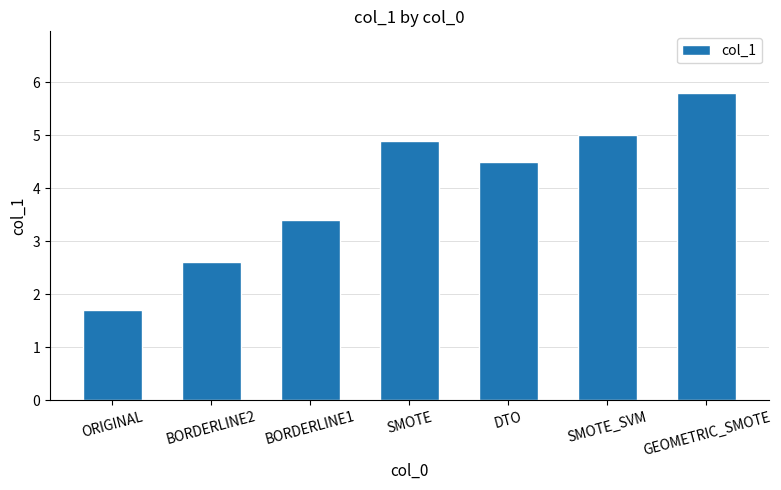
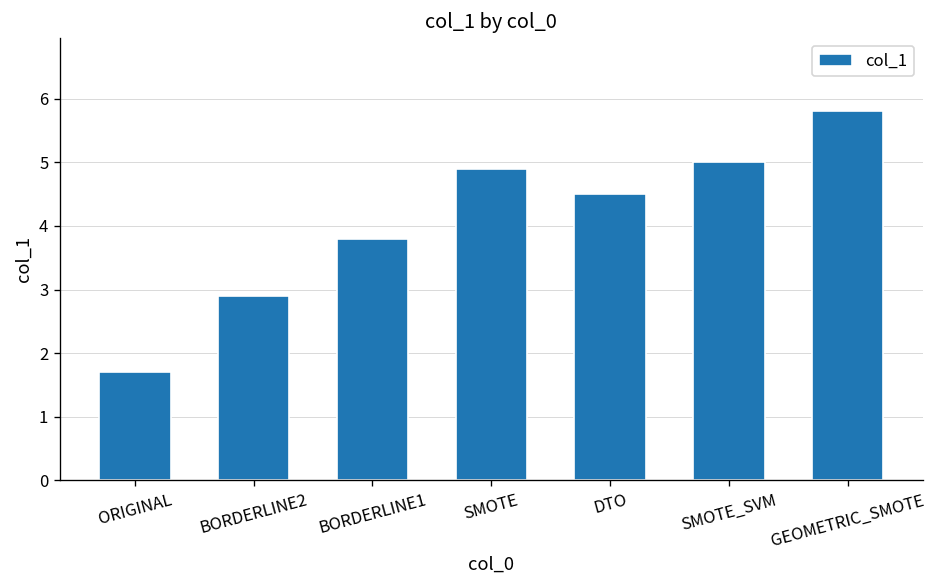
  {
    "ORIGINAL": 1.7,
-   "BORDERLINE2": 2.6,
-   "BORDERLINE1": 3.4,
+   "BORDERLINE2": 2.9,
+   "BORDERLINE1": 3.8,
    "SMOTE": 4.9,
    "DTO": 4.5,
    "SMOTE_SVM": 5.0,
    "GEOMETRIC_SMOTE": 5.8
  }
